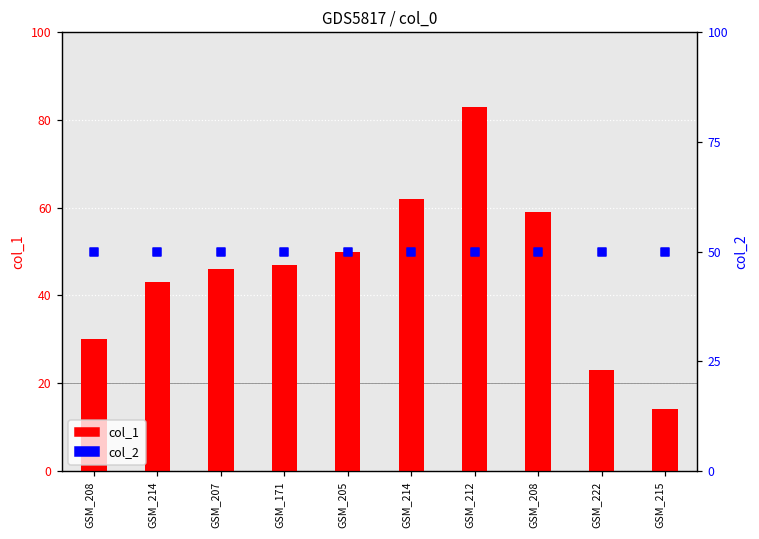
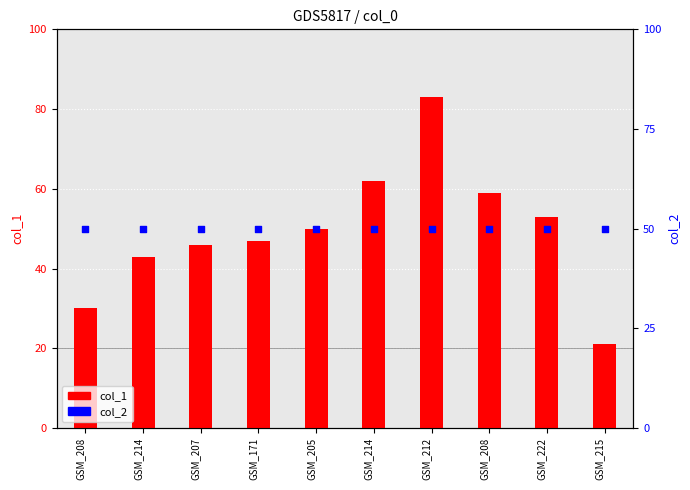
  {
    "col_1": {
      "GSM_207": 46,
      "GSM_171": 47,
      "GSM_205": 50,
      "GSM_212": 83,
-     "GSM_222": 23,
-     "GSM_215": 14
+     "GSM_222": 53,
+     "GSM_215": 21
    }
  }
